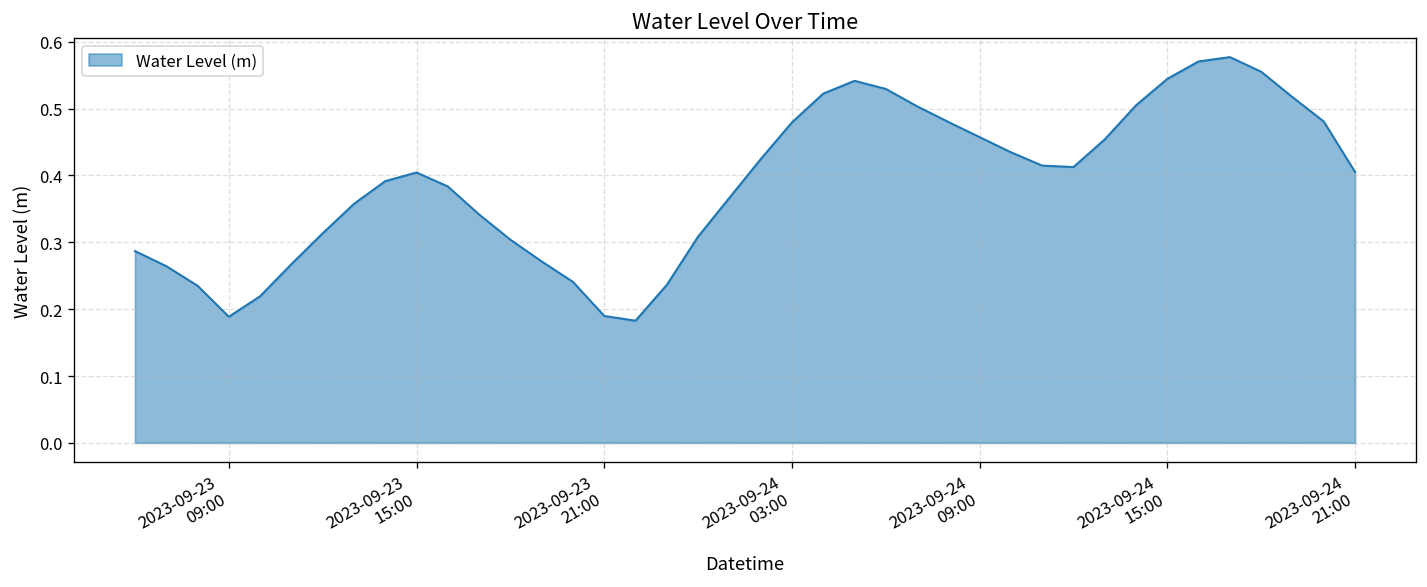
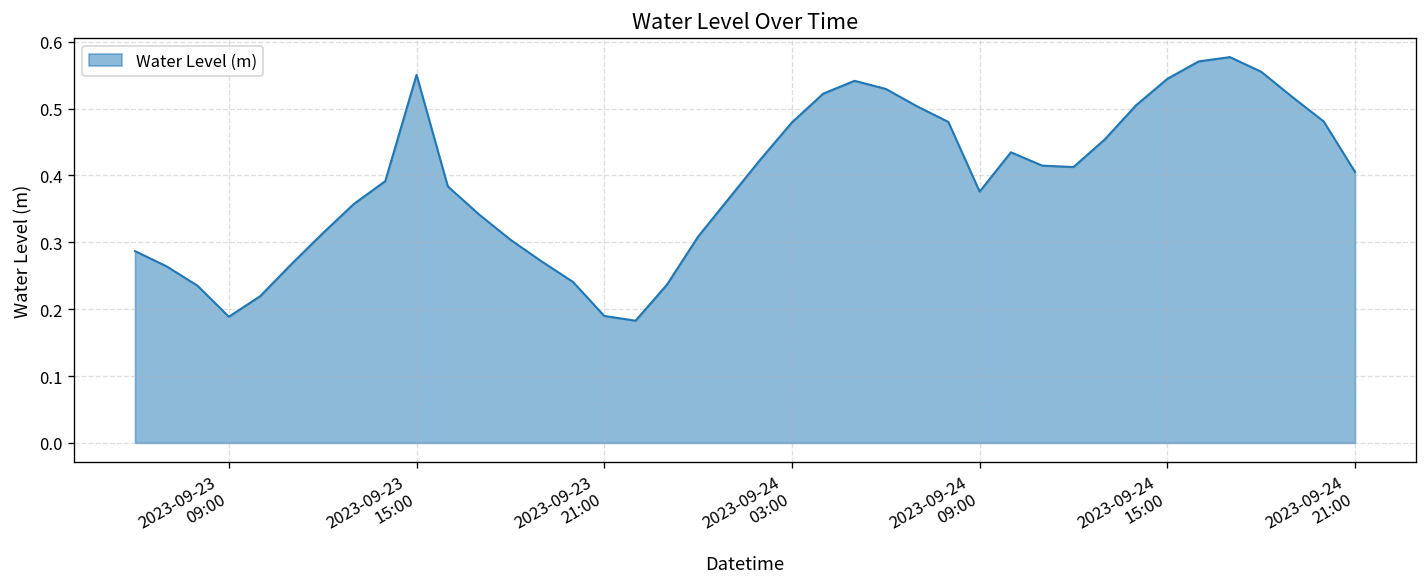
  {
    "2023-09-23 09:00": 0.19,
-   "2023-09-23 15:00": 0.40,
+   "2023-09-23 15:00": 0.55,
    "2023-09-23 21:00": 0.19,
    "2023-09-24 03:00": 0.48,
-   "2023-09-24 09:00": 0.46,
+   "2023-09-24 09:00": 0.38,
    "2023-09-24 15:00": 0.54,
    "2023-09-24 21:00": 0.41
  }
